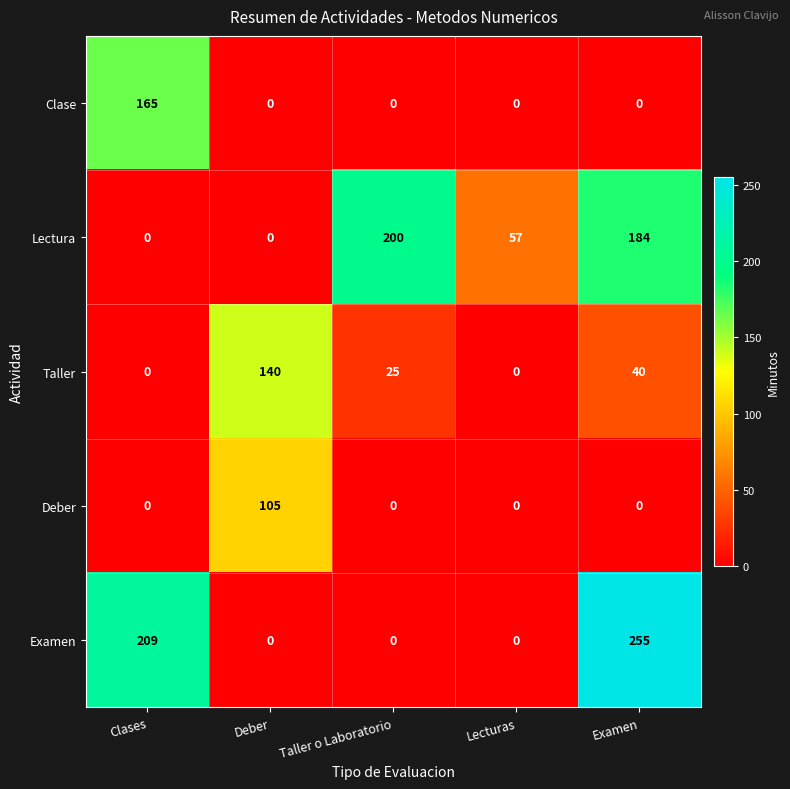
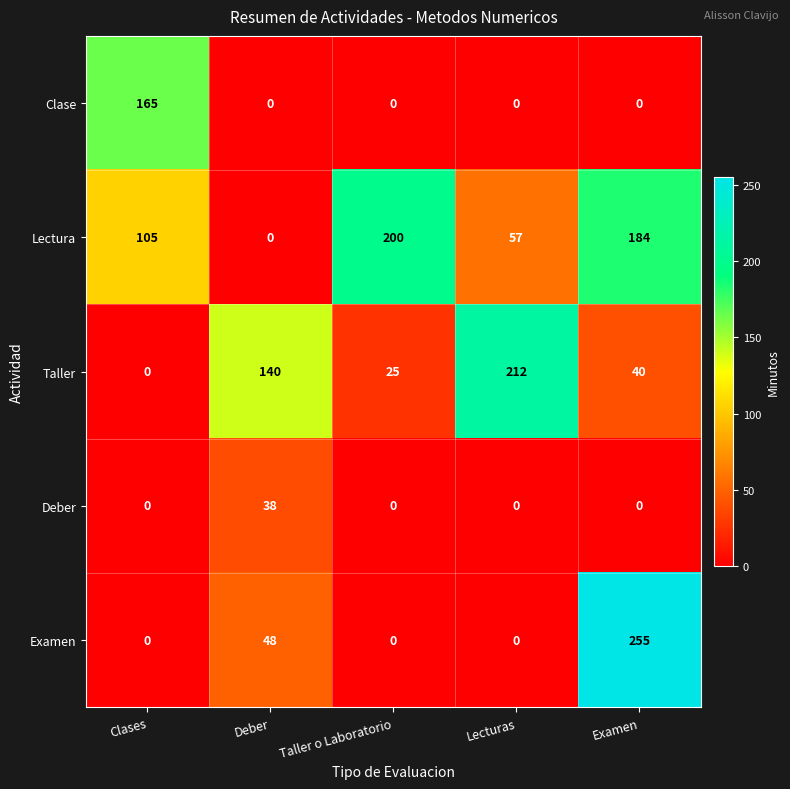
  {
    "Clase": {
      "Clases": 165,
      "Deber": 0,
      "Taller o Laboratorio": 0,
      "Lecturas": 0,
      "Examen": 0
    },
    "Lectura": {
-     "Clases": 0,
+     "Clases": 105,
      "Deber": 0,
      "Taller o Laboratorio": 200,
      "Lecturas": 57,
      "Examen": 184
    },
    "Taller": {
      "Clases": 0,
      "Deber": 140,
      "Taller o Laboratorio": 25,
-     "Lecturas": 0,
+     "Lecturas": 212,
      "Examen": 40
    },
    "Deber": {
      "Clases": 0,
-     "Deber": 105,
+     "Deber": 38,
      "Taller o Laboratorio": 0,
      "Lecturas": 0,
      "Examen": 0
    },
    "Examen": {
-     "Clases": 209,
-     "Deber": 0,
+     "Clases": 0,
+     "Deber": 48,
      "Taller o Laboratorio": 0,
      "Lecturas": 0,
      "Examen": 255
    }
  }
